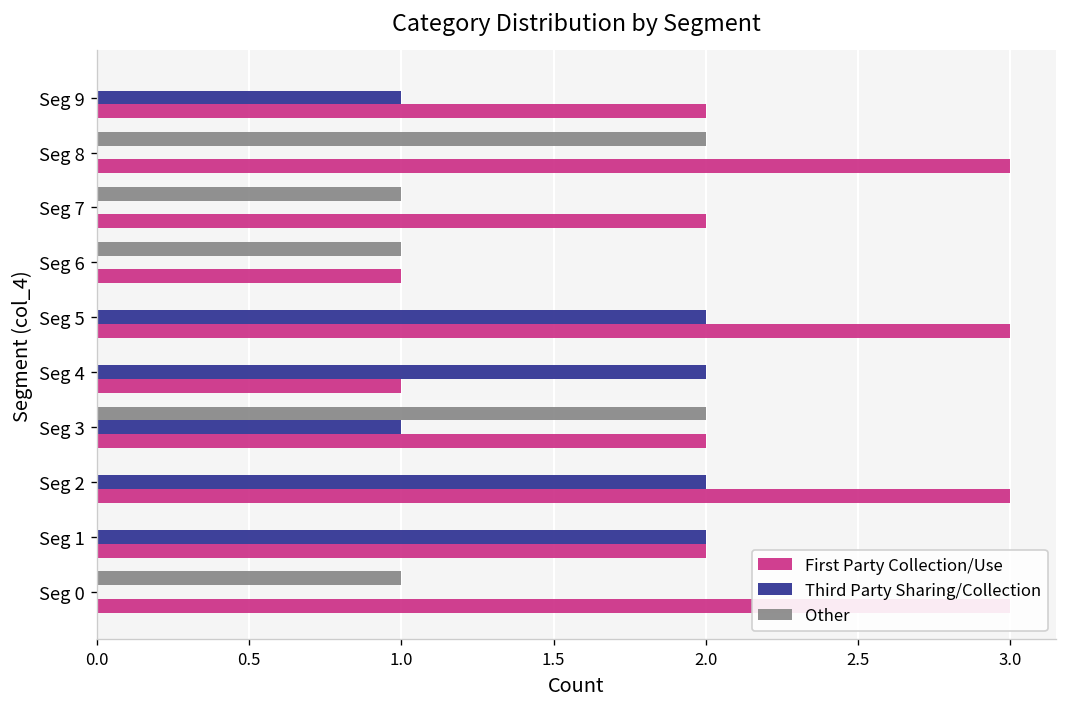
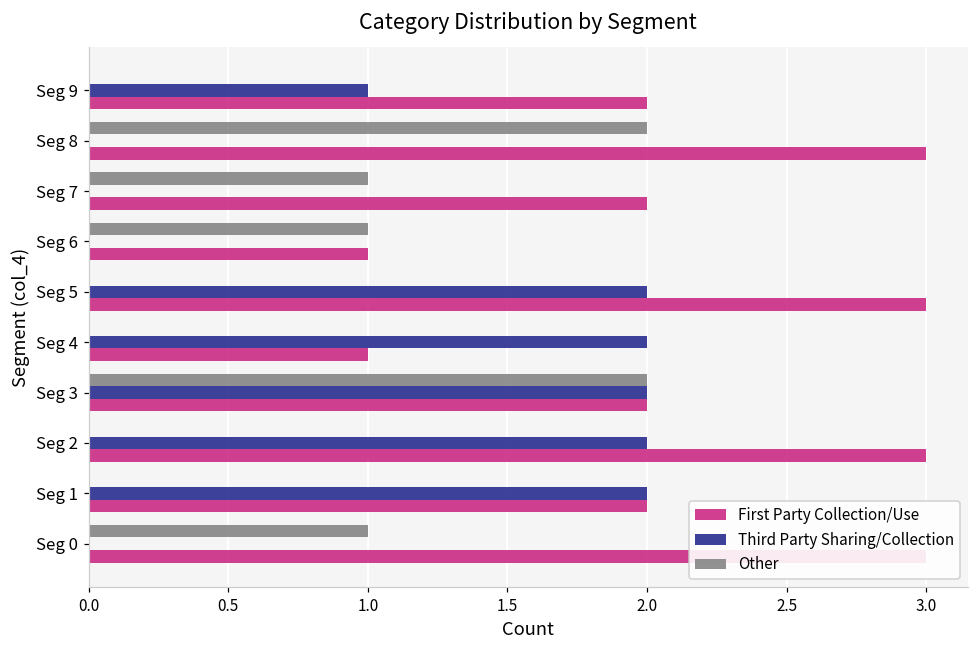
  {
    "First Party Collection/Use": {
      "Seg 9": 2,
      "Seg 8": 3,
      "Seg 7": 2,
      "Seg 6": 1,
      "Seg 5": 3,
      "Seg 4": 1,
      "Seg 3": 2,
      "Seg 2": 3,
      "Seg 1": 2
    },
    "Third Party Sharing/Collection": {
      "Seg 9": 1,
      "Seg 8": 0,
      "Seg 7": 0,
      "Seg 6": 0,
      "Seg 5": 2,
      "Seg 4": 2,
-     "Seg 3": 1,
+     "Seg 3": 2,
      "Seg 2": 2,
      "Seg 1": 2,
      "Seg 0": 0
    },
    "Other": {
      "Seg 9": 0,
      "Seg 8": 2,
      "Seg 7": 1,
      "Seg 6": 1,
      "Seg 5": 0,
      "Seg 4": 0,
      "Seg 3": 2,
      "Seg 2": 0,
      "Seg 1": 0,
      "Seg 0": 1
    }
  }
